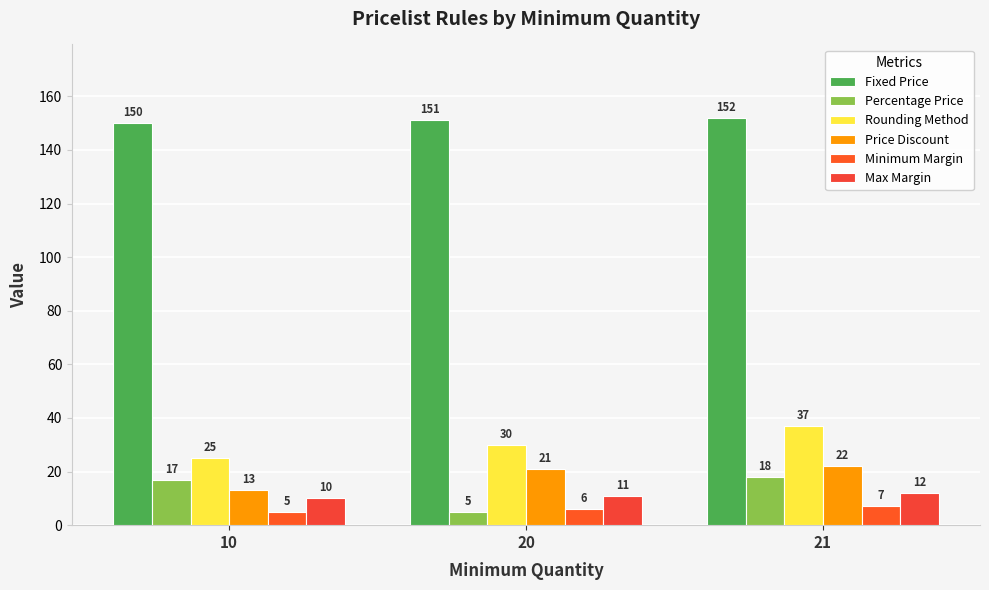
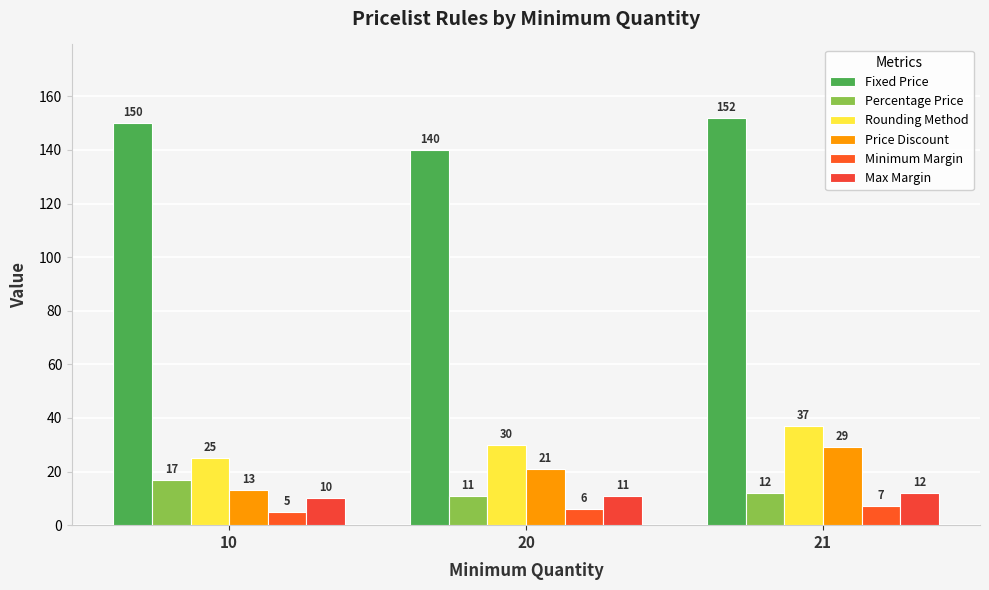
  {
    "Fixed Price": {
      "10": 150,
-     "20": 151,
+     "20": 140,
      "21": 152
    },
    "Percentage Price": {
      "10": 17,
-     "20": 5,
-     "21": 18
+     "20": 11,
+     "21": 12
    },
    "Rounding Method": {
      "10": 25,
      "20": 30,
      "21": 37
    },
    "Price Discount": {
      "10": 13,
      "20": 21,
-     "21": 22
+     "21": 29
    }
  }
